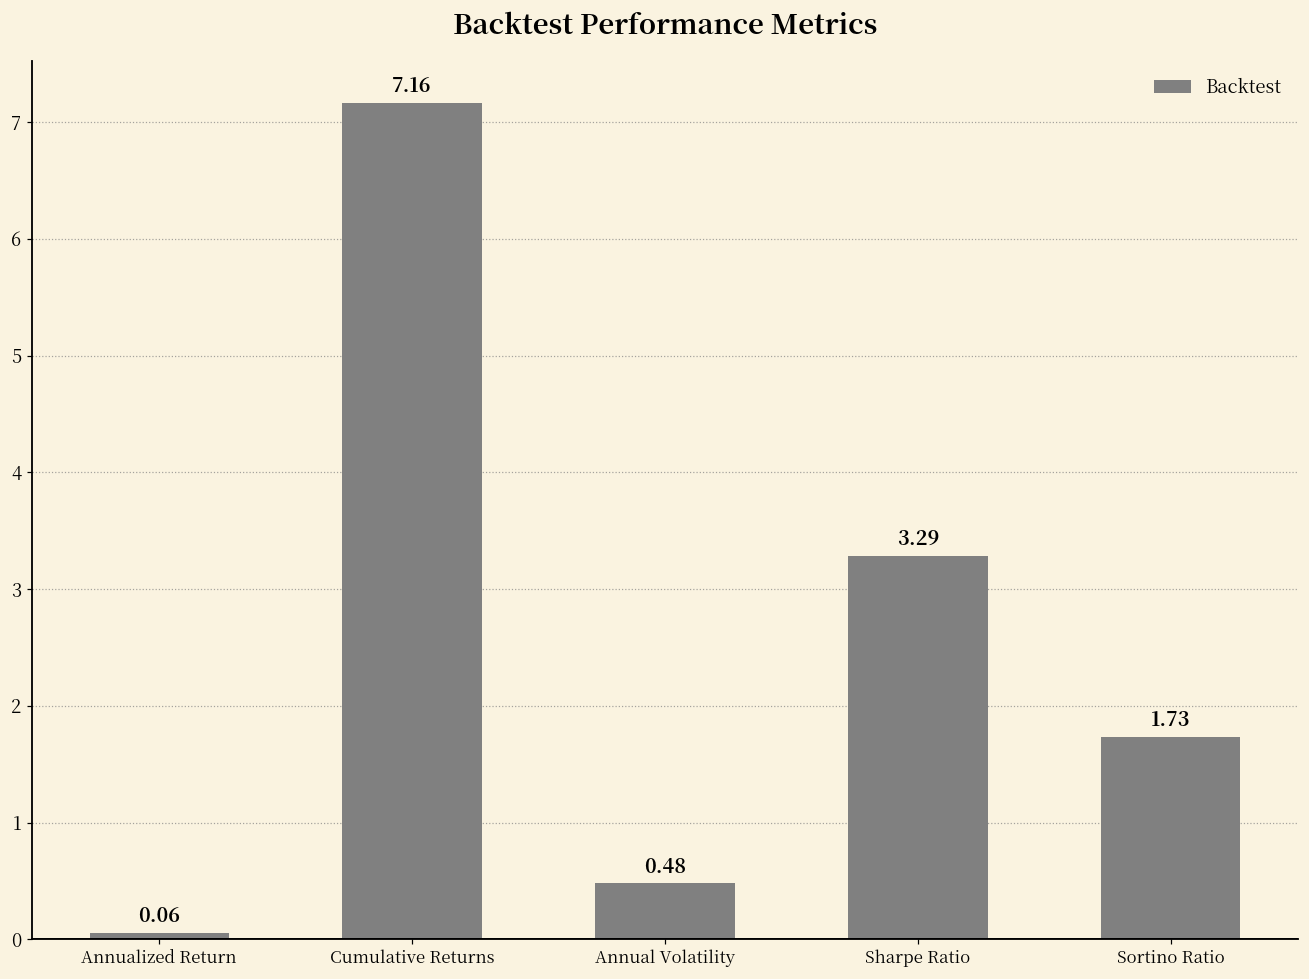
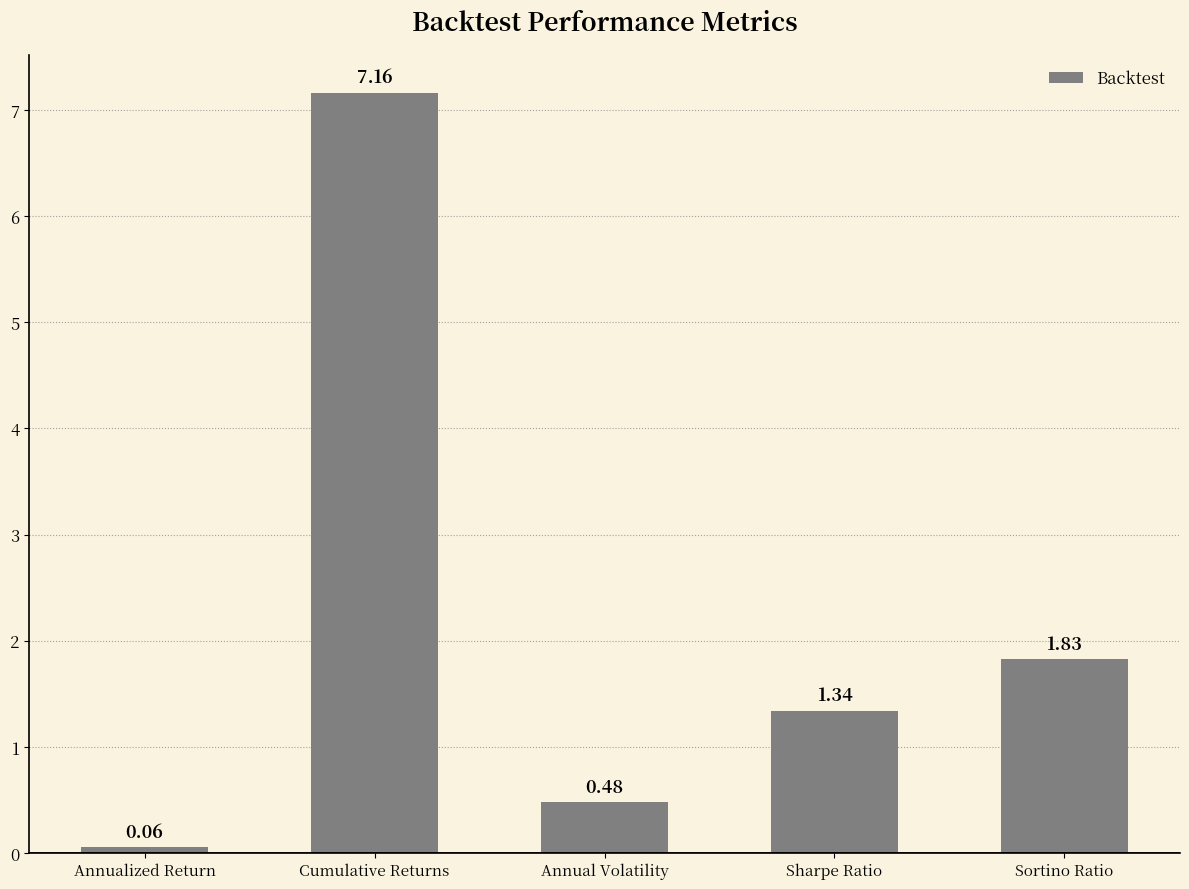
  {
    "Annualized Return": 0.06,
    "Cumulative Returns": 7.16,
    "Annual Volatility": 0.48,
-   "Sharpe Ratio": 3.29,
-   "Sortino Ratio": 1.73
+   "Sharpe Ratio": 1.34,
+   "Sortino Ratio": 1.83
  }
